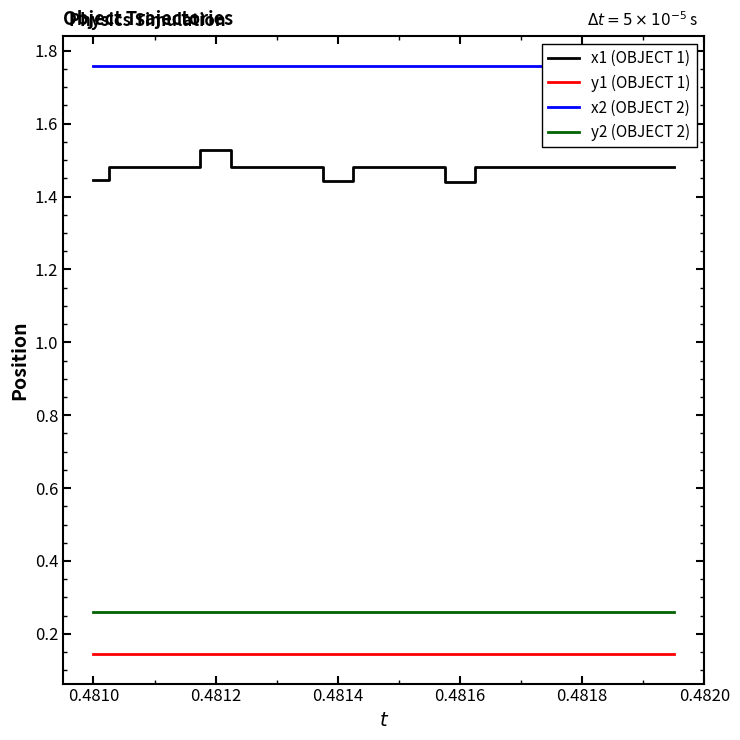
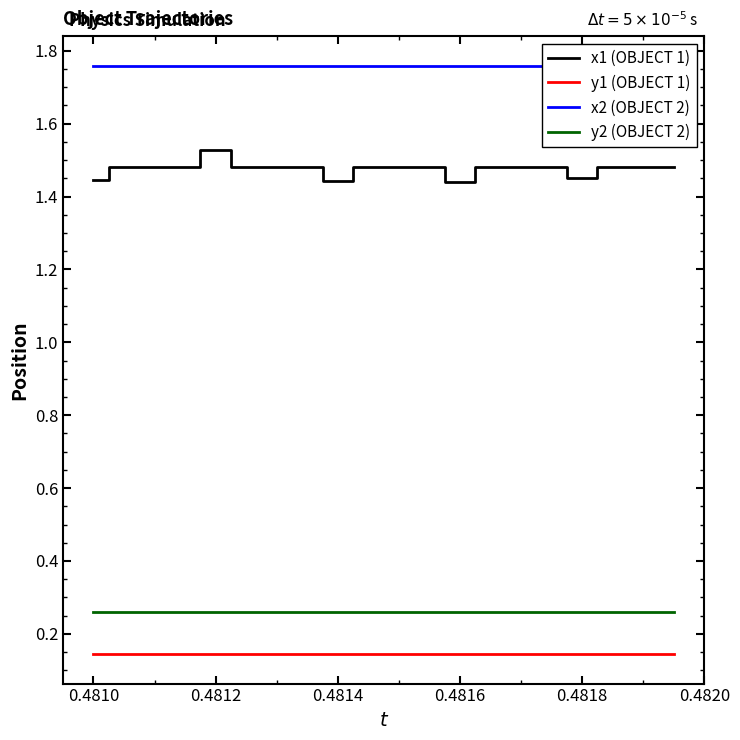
  {
    "x1 (OBJECT 1)": {
      "0.4810": 1.45,
      "0.4812": 1.53,
      "0.4814": 1.44,
      "0.4816": 1.44,
-     "0.4818": 1.48
+     "0.4818": 1.45
    },
    "y1 (OBJECT 1)": {
      "0.4810": 0.14,
      "0.4812": 0.14,
      "0.4814": 0.14,
      "0.4816": 0.14,
      "0.4818": 0.14
    },
    "x2 (OBJECT 2)": {
      "0.4810": 1.76,
      "0.4812": 1.76,
      "0.4814": 1.76,
      "0.4816": 1.76
    },
    "y2 (OBJECT 2)": {
      "0.4810": 0.26,
      "0.4812": 0.26,
      "0.4814": 0.26,
      "0.4816": 0.26,
      "0.4818": 0.26
    }
  }
